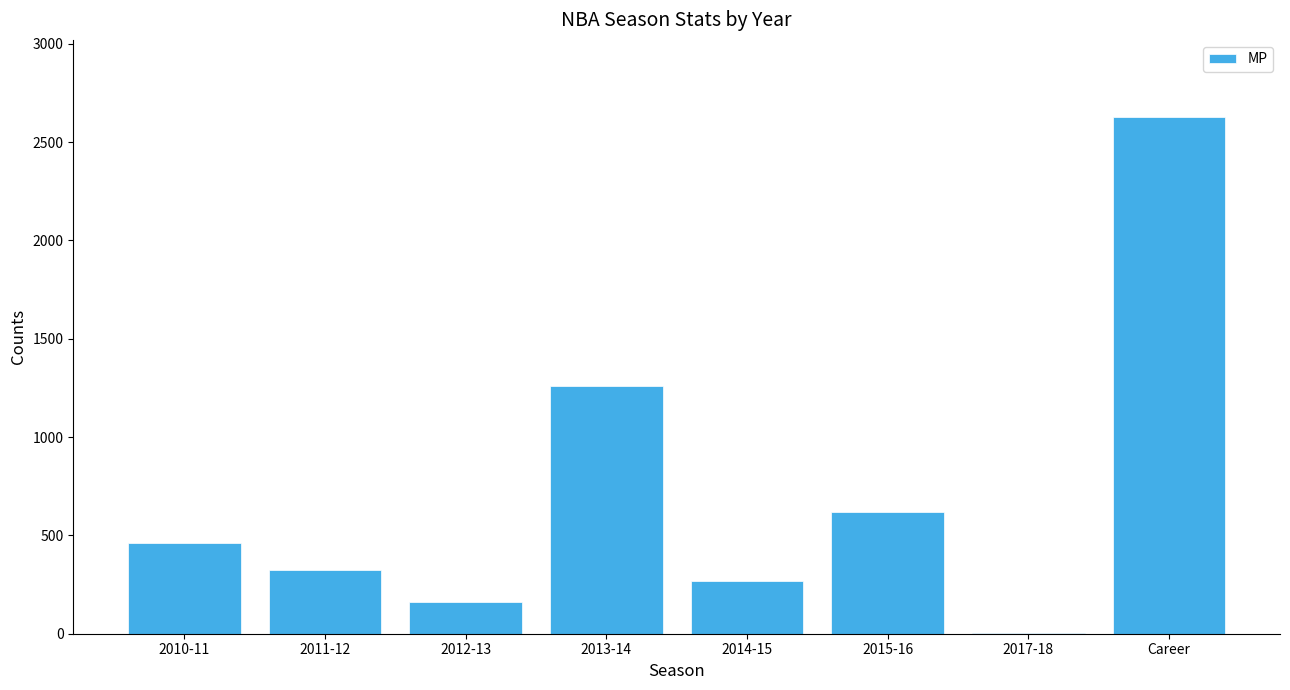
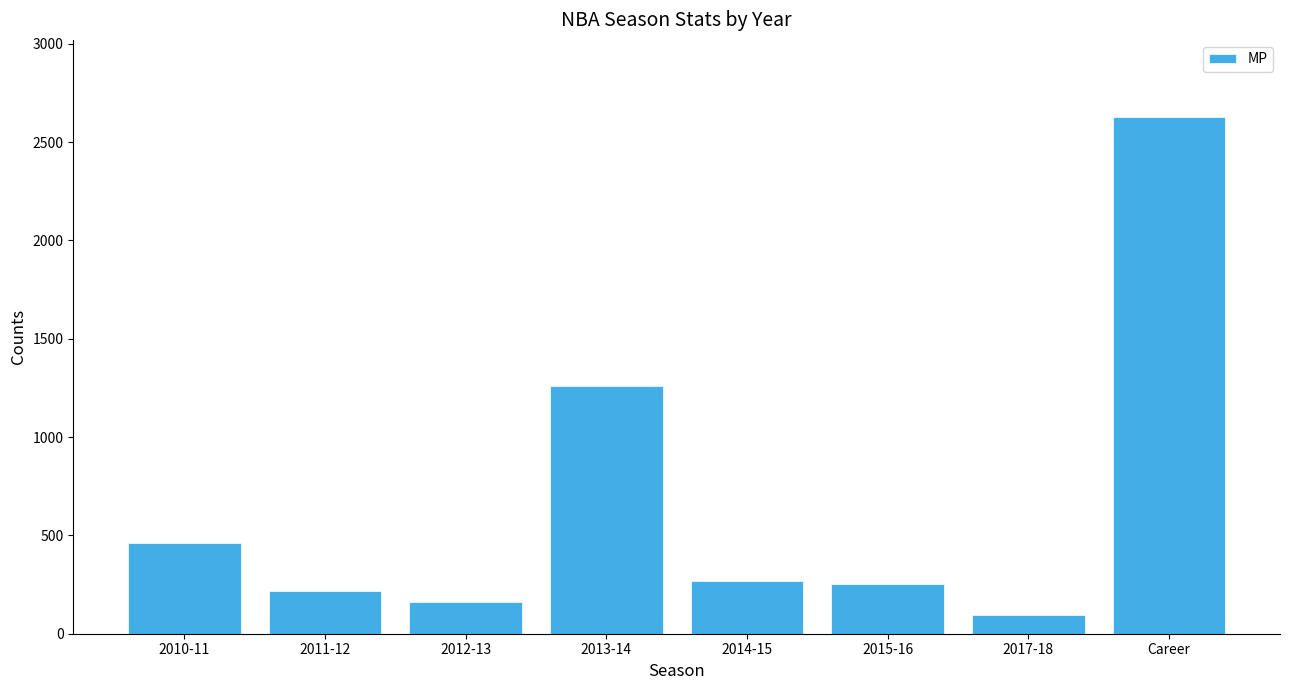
  {
    "2010-11": 460,
-   "2011-12": 330,
+   "2011-12": 220,
    "2012-13": 160,
    "2013-14": 1260,
    "2014-15": 270,
-   "2015-16": 620,
-   "2017-18": 10,
+   "2015-16": 250,
+   "2017-18": 90,
    "Career": 2630
  }
